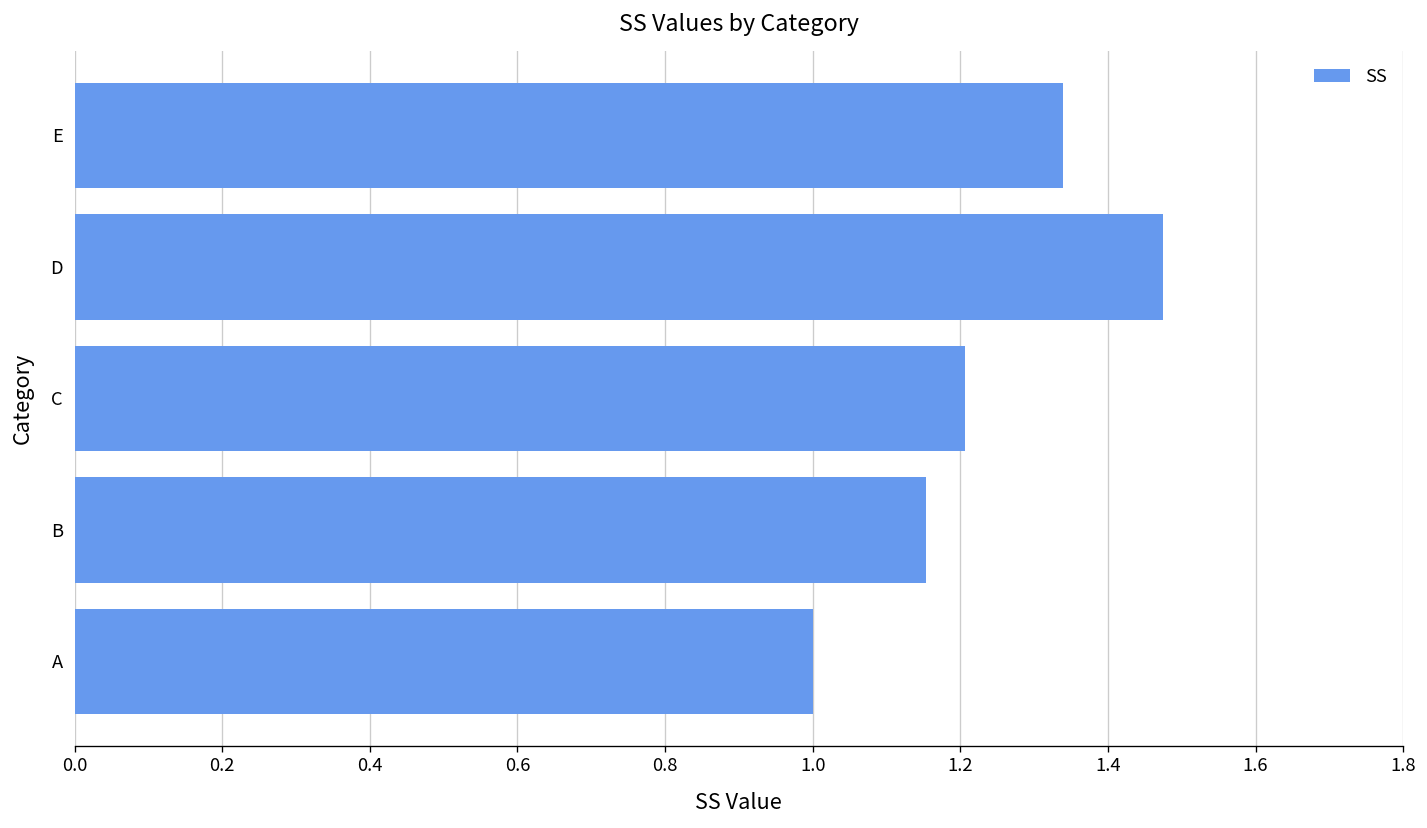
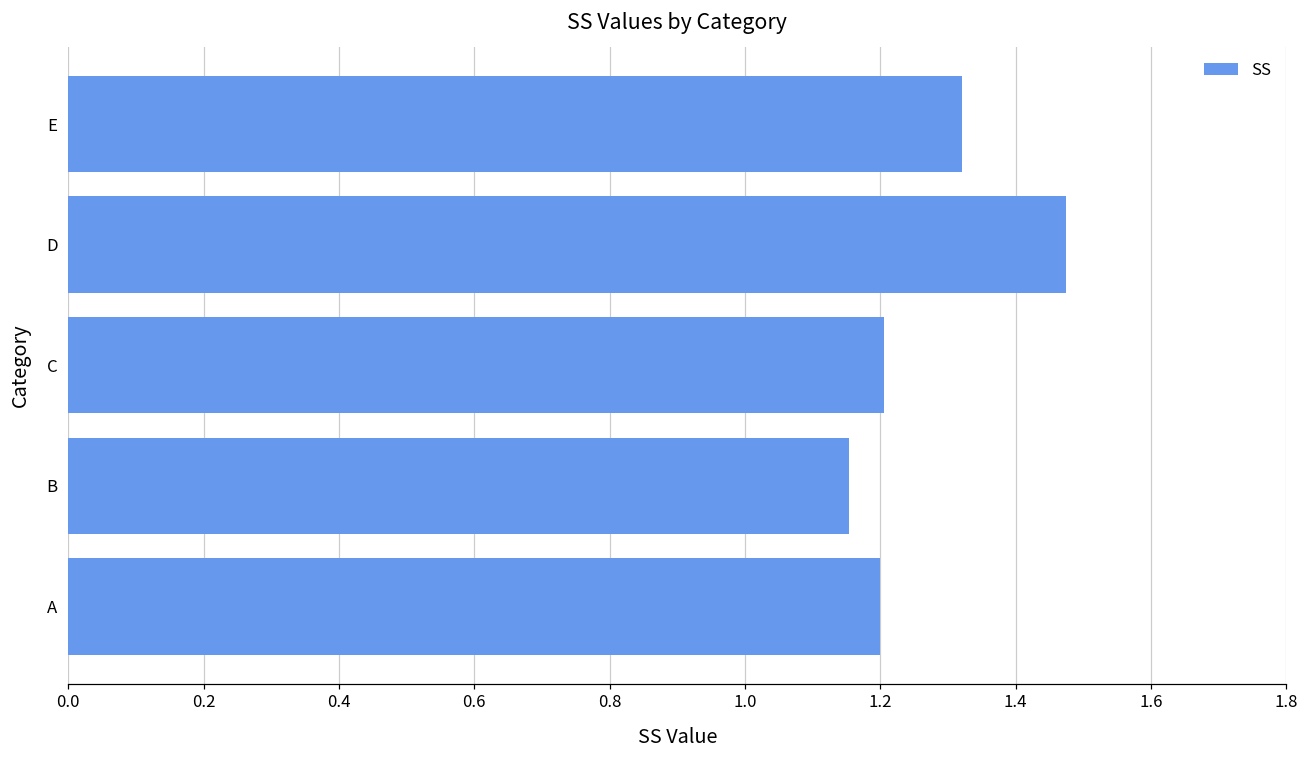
  {
-   "E": 1.34,
+   "E": 1.32,
    "D": 1.47,
    "C": 1.21,
    "B": 1.15,
-   "A": 1.0
+   "A": 1.2
  }
